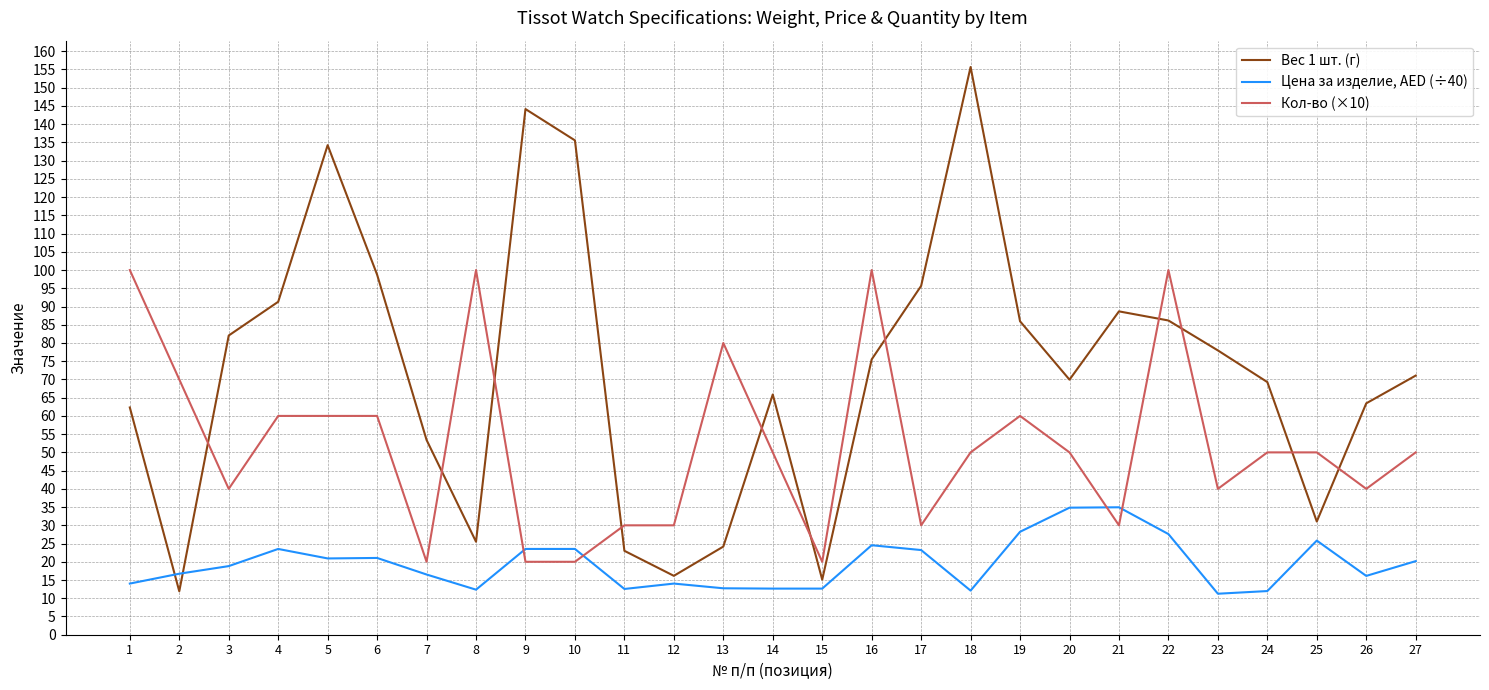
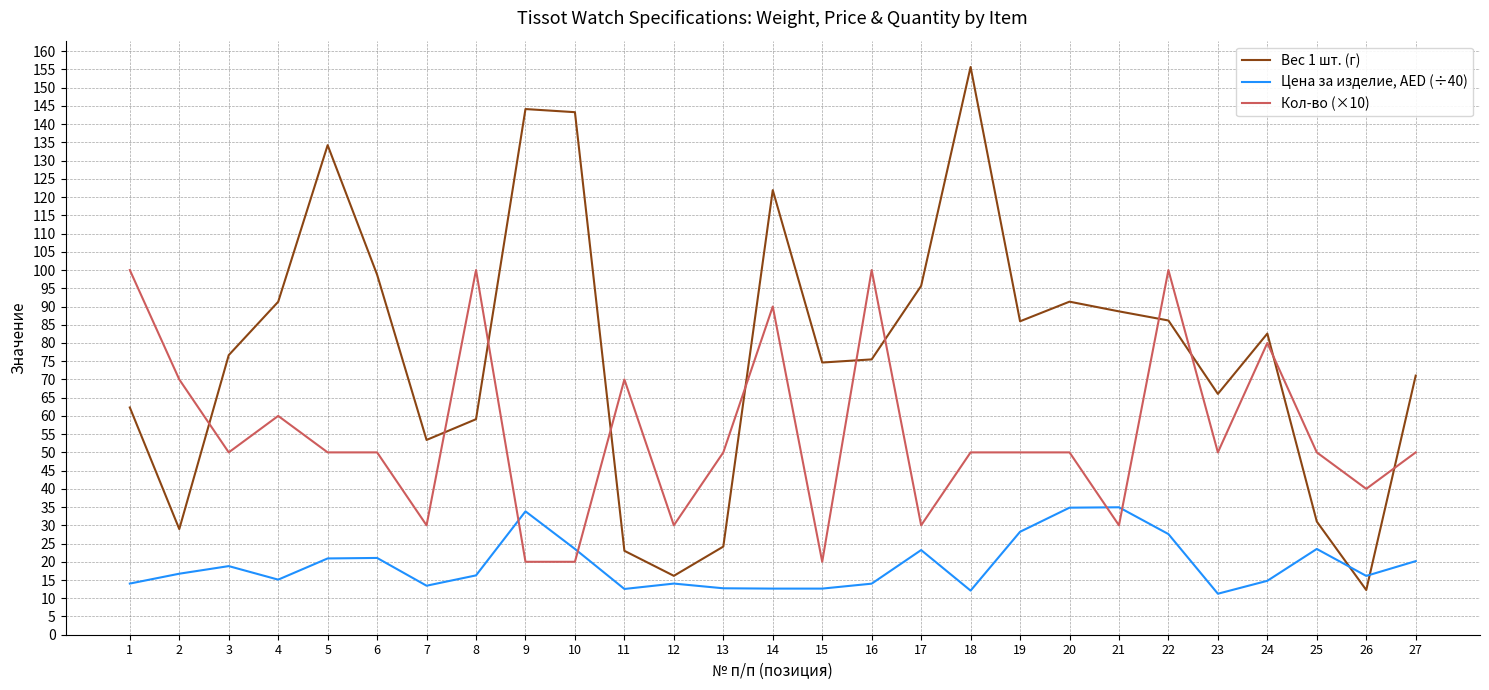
  {
    "Вес 1 шт. (г)": {
      "1": 62,
-     "2": 12,
-     "3": 82,
+     "2": 29,
+     "3": 77,
      "4": 91,
      "5": 134,
      "6": 99,
      "7": 53,
-     "8": 26,
+     "8": 59,
      "9": 144,
-     "10": 136,
+     "10": 143,
      "11": 23,
      "12": 16,
      "13": 24,
-     "14": 66,
-     "15": 15,
+     "14": 122,
+     "15": 75,
      "16": 76,
      "17": 96,
      "18": 156,
      "19": 86,
-     "20": 70,
+     "20": 91,
      "21": 89,
      "22": 86,
-     "23": 78,
-     "24": 69,
+     "23": 66,
+     "24": 83,
      "25": 31,
-     "26": 63,
+     "26": 12,
      "27": 71
    },
    "Цена за изделие, AED (÷40)": {
      "1": 14,
      "2": 17,
      "3": 19,
-     "4": 24,
+     "4": 15,
      "5": 21,
      "6": 21,
-     "7": 17,
-     "8": 12,
-     "9": 24,
+     "7": 13,
+     "8": 16,
+     "9": 34,
      "10": 24,
      "11": 13,
      "12": 14,
      "13": 13,
      "14": 13,
      "15": 13,
-     "16": 25,
+     "16": 14,
      "17": 23,
      "18": 12,
      "19": 28,
      "20": 35,
      "21": 35,
      "22": 28,
      "23": 11,
-     "24": 12,
-     "25": 26,
+     "24": 15,
+     "25": 24,
      "26": 16,
      "27": 20
    },
    "Кол-во (×10)": {
      "1": 100,
      "2": 70,
-     "3": 40,
+     "3": 50,
      "4": 60,
-     "5": 60,
-     "6": 60,
-     "7": 20,
+     "5": 50,
+     "6": 50,
+     "7": 30,
      "8": 100,
      "9": 20,
      "10": 20,
-     "11": 30,
+     "11": 70,
      "12": 30,
-     "13": 80,
-     "14": 50,
+     "13": 50,
+     "14": 90,
      "15": 20,
      "16": 100,
      "17": 30,
      "18": 50,
-     "19": 60,
+     "19": 50,
      "20": 50,
      "21": 30,
      "22": 100,
-     "23": 40,
-     "24": 50,
+     "23": 50,
+     "24": 80,
      "25": 50,
      "26": 40,
      "27": 50
    }
  }
